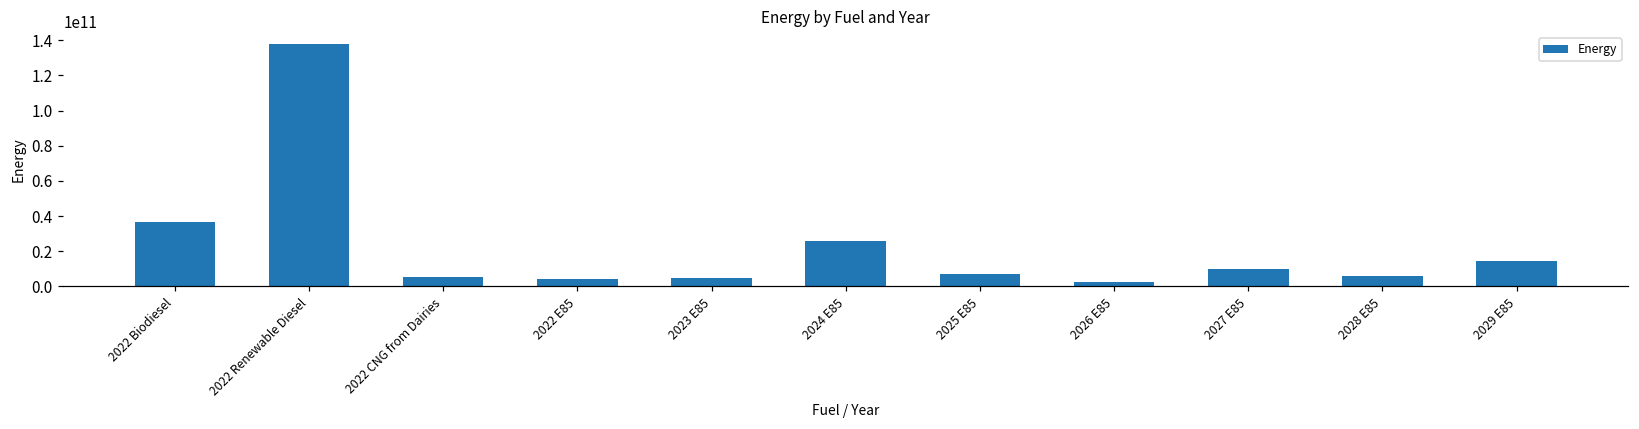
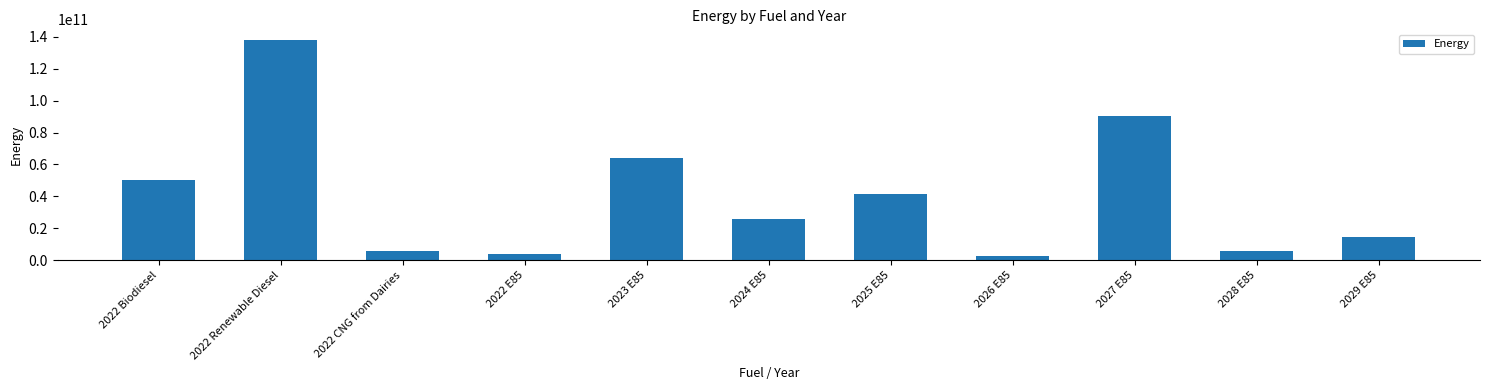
  {
-   "2022 Biodiesel": 37000000000,
+   "2022 Biodiesel": 50000000000,
    "2022 Renewable Diesel": 138000000000,
    "2022 CNG from Dairies": 6000000000,
    "2022 E85": 4000000000,
-   "2023 E85": 5000000000,
+   "2023 E85": 64000000000,
    "2024 E85": 26000000000,
-   "2025 E85": 7000000000,
+   "2025 E85": 42000000000,
    "2026 E85": 3000000000,
-   "2027 E85": 10000000000,
+   "2027 E85": 90000000000,
    "2028 E85": 6000000000,
    "2029 E85": 14000000000
  }
